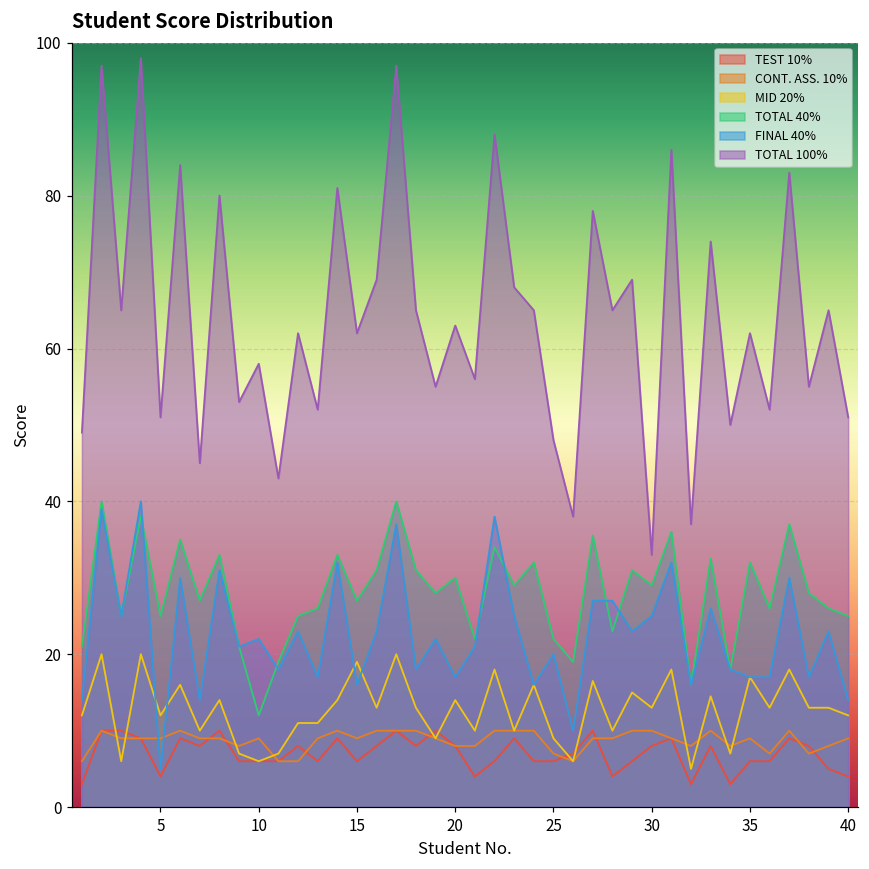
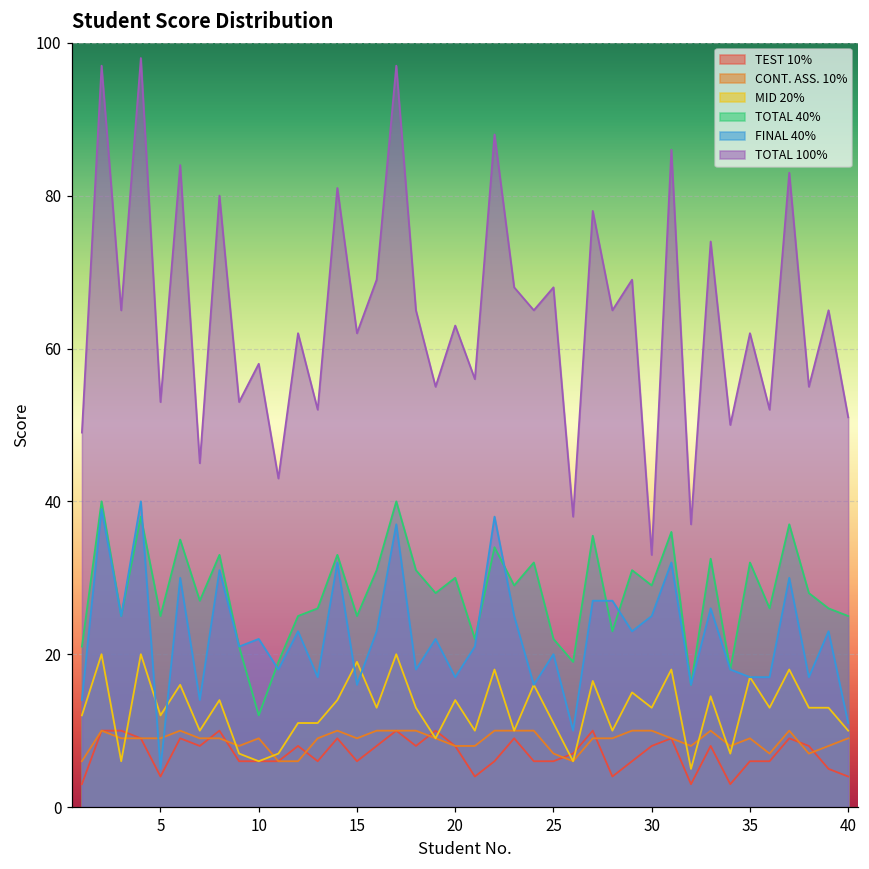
  {
    "MID 20%": {
      "5": 12,
      "15": 19,
      "20": 14,
-     "25": 9,
+     "25": 11,
      "30": 13,
-     "40": 12
+     "40": 10
    },
    "TOTAL 40%": {
      "5": 25,
      "10": 12,
-     "15": 27,
+     "15": 25,
      "20": 30,
      "25": 22,
      "30": 29,
      "35": 32,
      "40": 25
    },
    "FINAL 40%": {
      "5": 5,
      "10": 22,
      "15": 16,
      "20": 17,
      "25": 20,
      "30": 25,
-     "40": 14
+     "40": 11
    },
    "TOTAL 100%": {
-     "5": 51,
+     "5": 53,
      "10": 58,
      "15": 62,
      "20": 63,
-     "25": 48,
+     "25": 68,
      "30": 33,
      "35": 62,
      "40": 51
    }
  }
